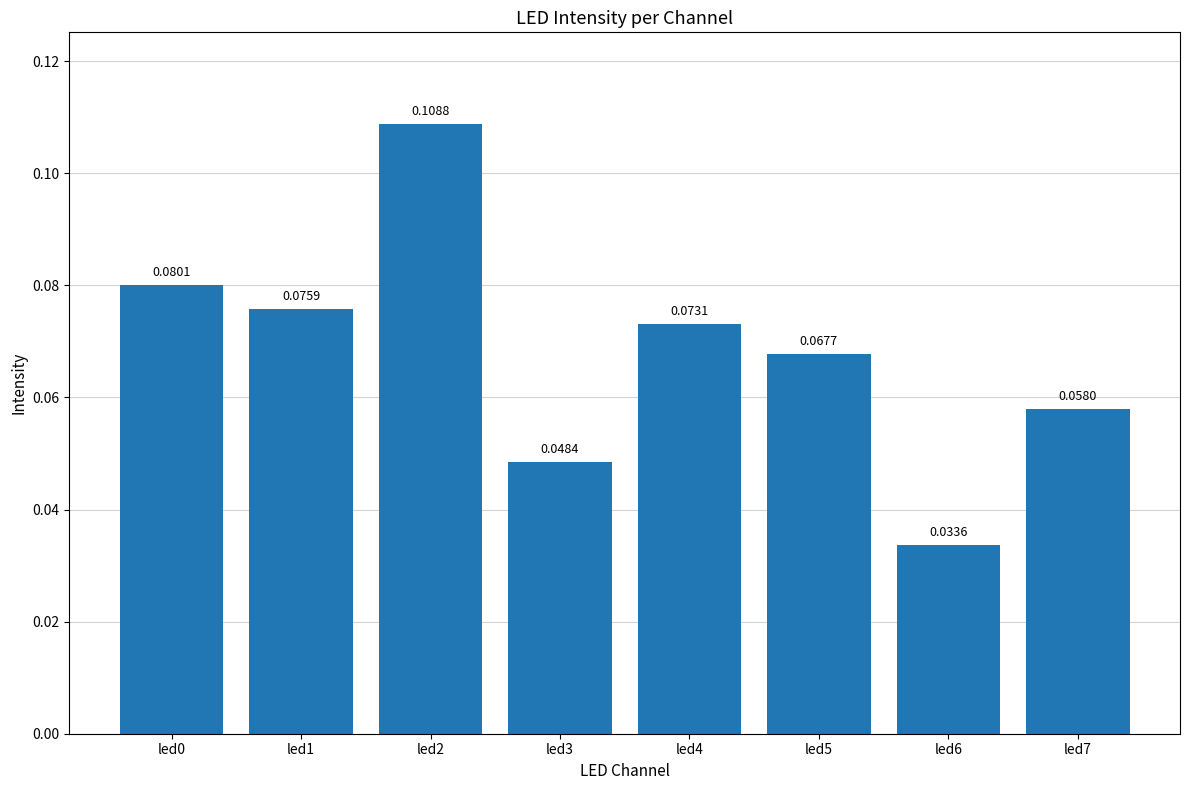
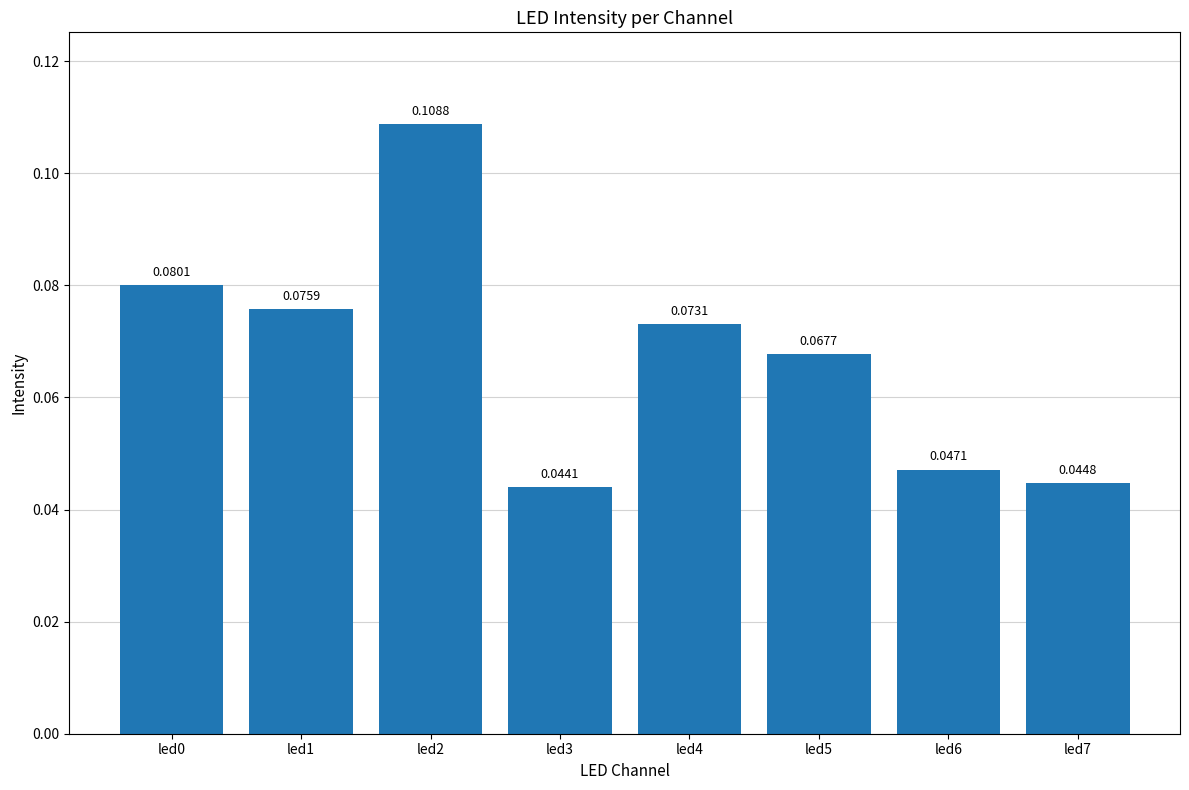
  {
    "led0": 0.0801,
    "led1": 0.0759,
    "led2": 0.1088,
-   "led3": 0.0484,
+   "led3": 0.0441,
    "led4": 0.0731,
    "led5": 0.0677,
-   "led6": 0.0336,
-   "led7": 0.0580
+   "led6": 0.0471,
+   "led7": 0.0448
  }
